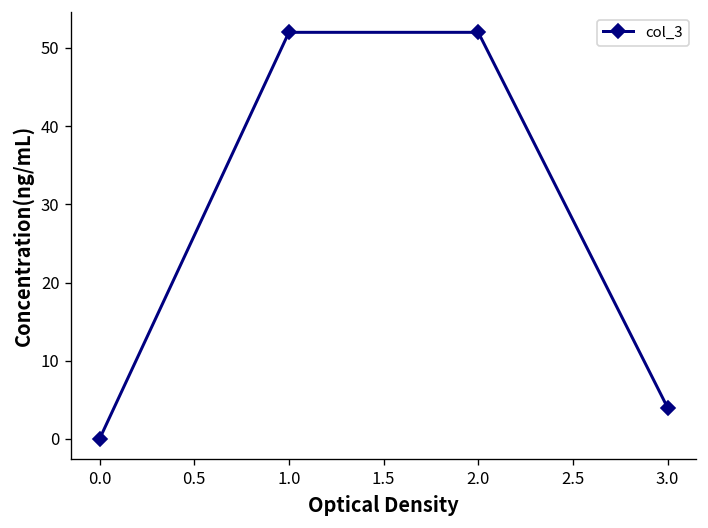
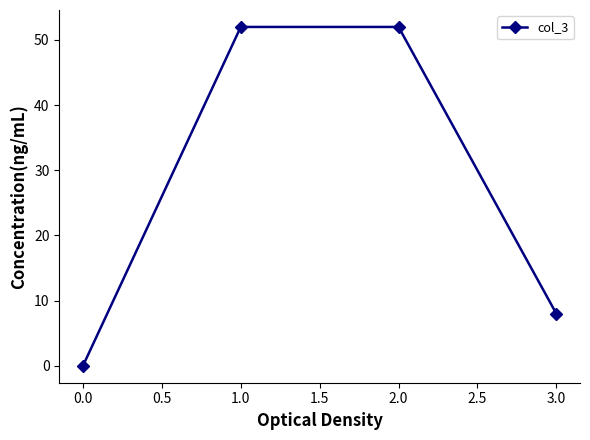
  {
    "0.0": 0,
    "1.0": 52,
    "2.0": 52,
-   "3.0": 4
+   "3.0": 8
  }
